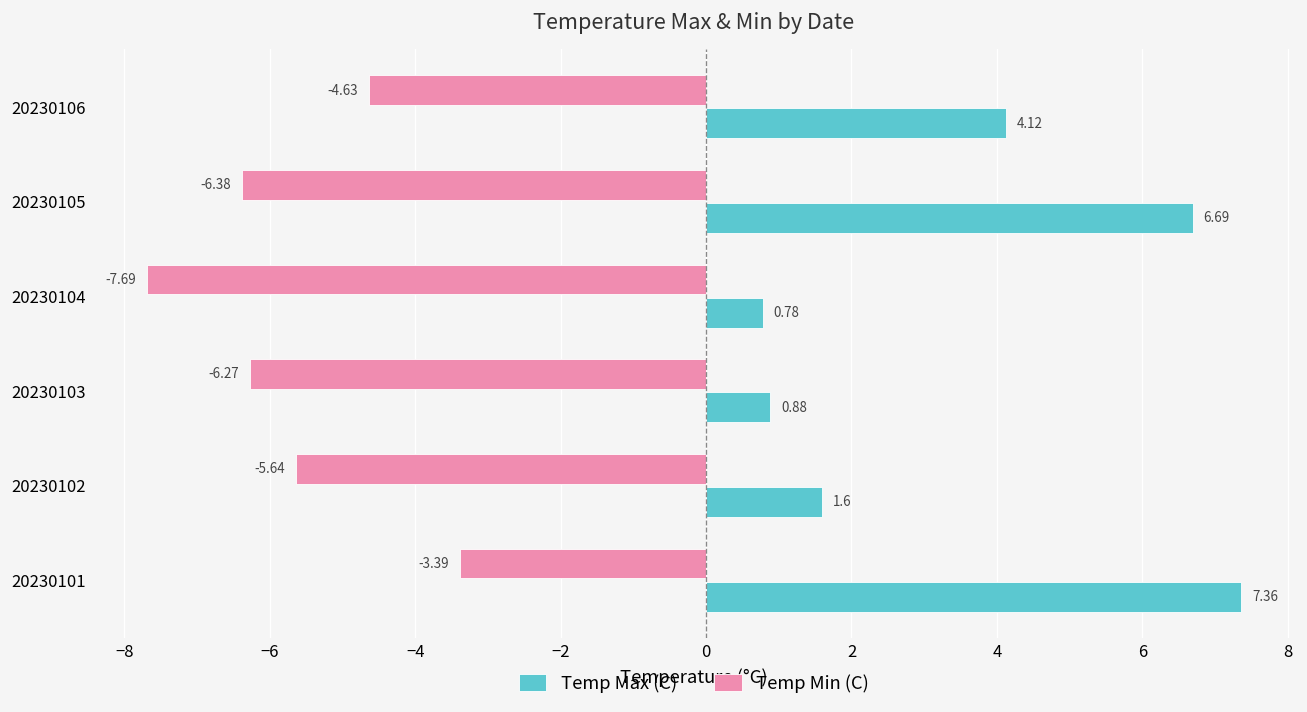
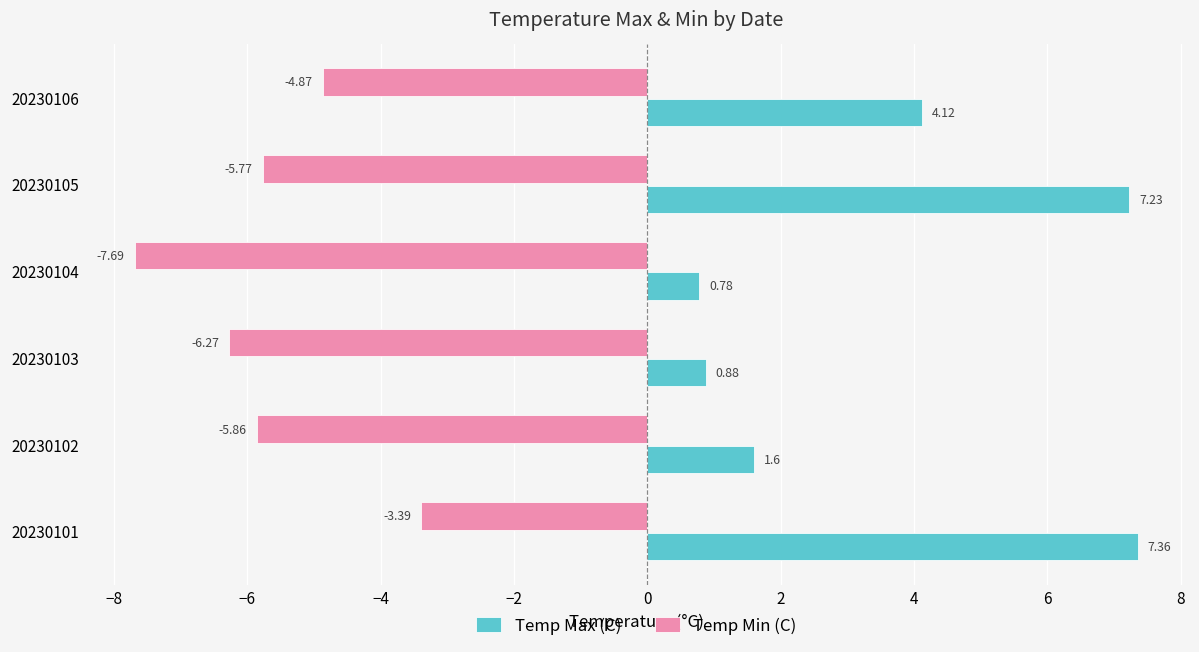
  {
    "Temp Max (C)": {
      "20230106": 4.12,
-     "20230105": 6.69,
+     "20230105": 7.23,
      "20230104": 0.78,
      "20230103": 0.88,
      "20230102": 1.6,
      "20230101": 7.36
    },
    "Temp Min (C)": {
-     "20230106": -4.63,
-     "20230105": -6.38,
+     "20230106": -4.87,
+     "20230105": -5.77,
      "20230104": -7.69,
      "20230103": -6.27,
-     "20230102": -5.64,
+     "20230102": -5.86,
      "20230101": -3.39
    }
  }
